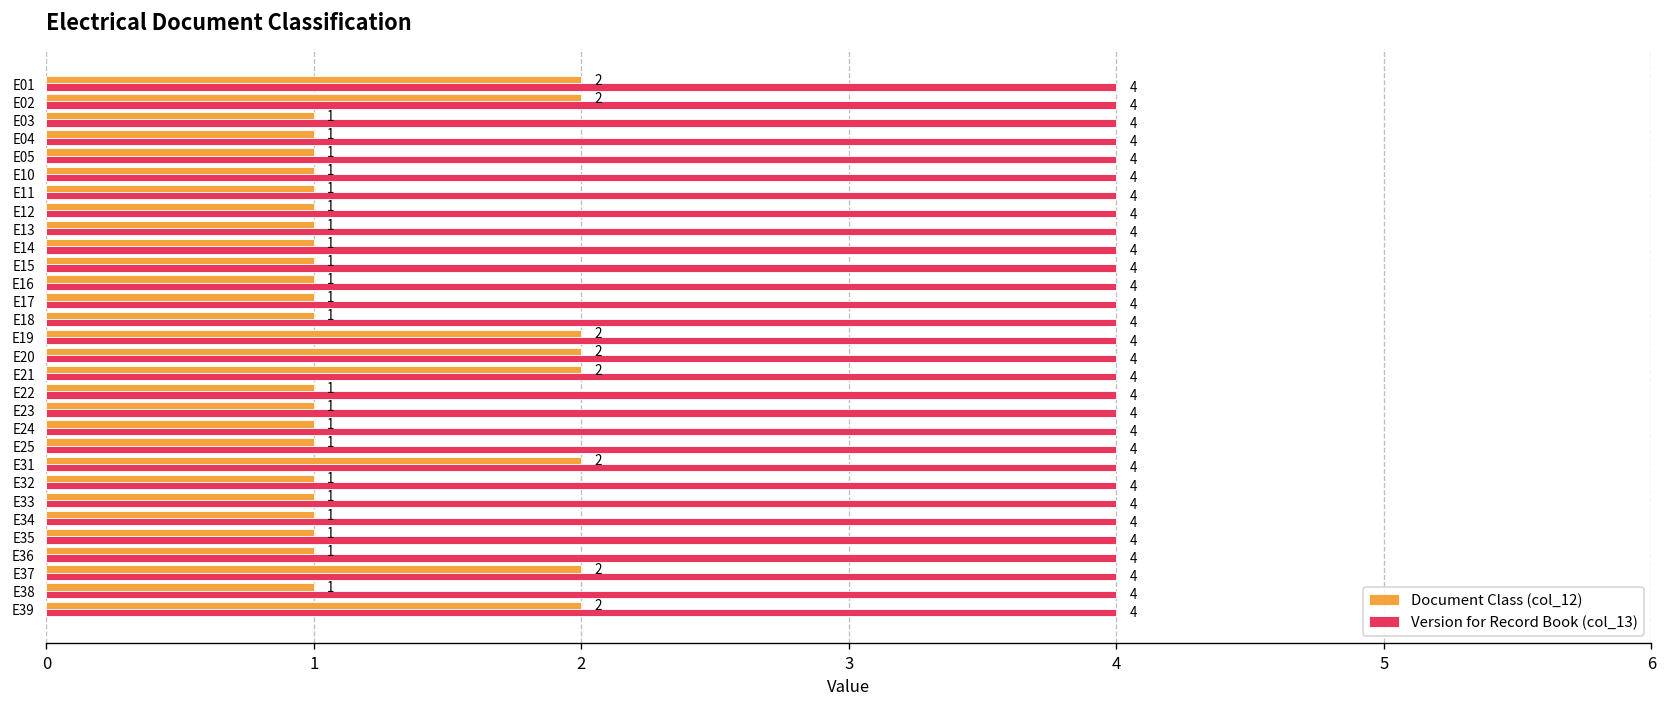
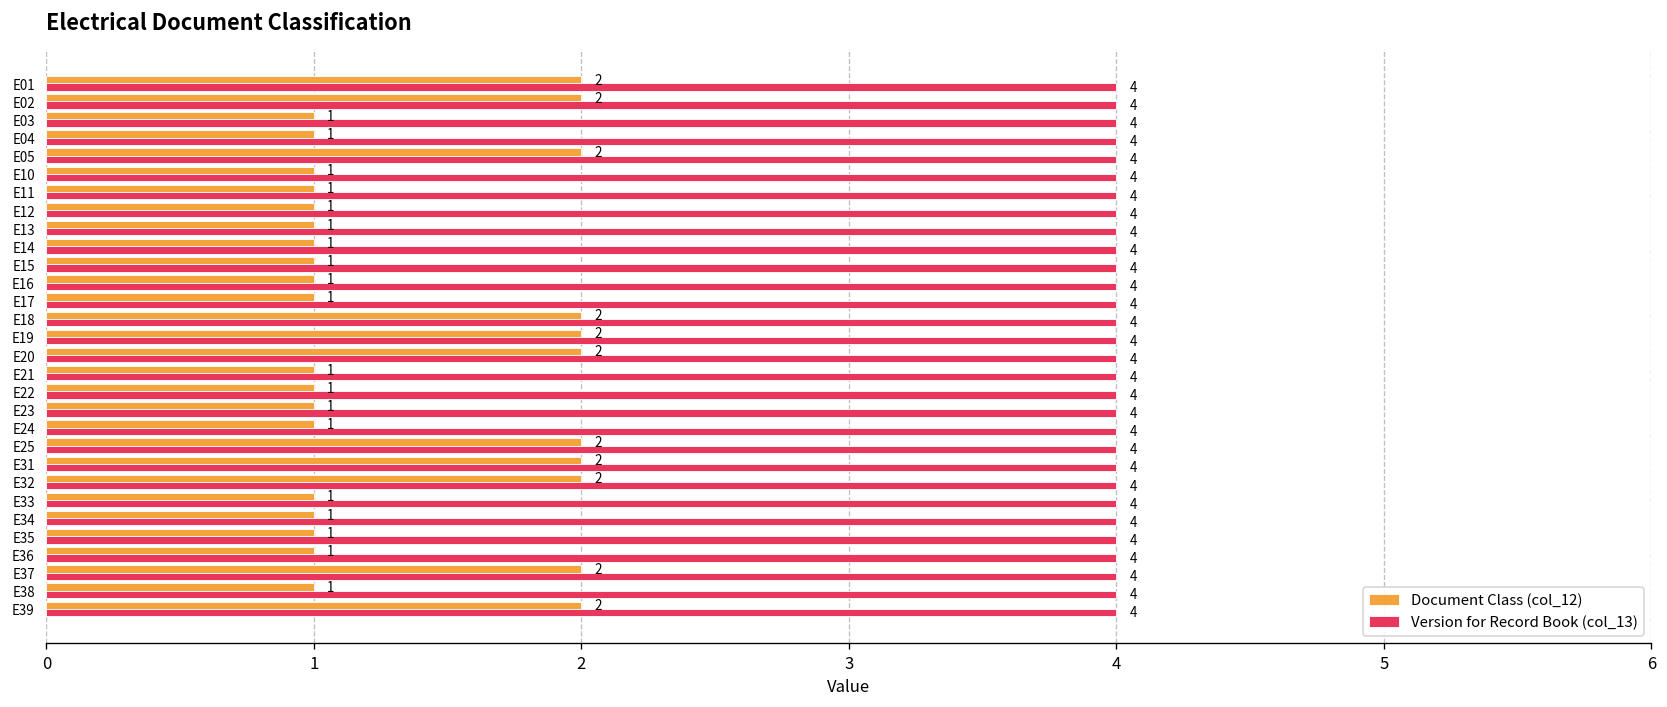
  {
    "Document Class (col_12)": {
      "E01": 2,
      "E02": 2,
      "E03": 1,
      "E04": 1,
-     "E05": 1,
+     "E05": 2,
      "E10": 1,
      "E11": 1,
      "E12": 1,
      "E13": 1,
      "E14": 1,
      "E15": 1,
      "E16": 1,
      "E17": 1,
-     "E18": 1,
+     "E18": 2,
      "E19": 2,
      "E20": 2,
-     "E21": 2,
+     "E21": 1,
      "E22": 1,
      "E23": 1,
      "E24": 1,
-     "E25": 1,
+     "E25": 2,
      "E31": 2,
-     "E32": 1,
+     "E32": 2,
      "E33": 1,
      "E34": 1,
      "E35": 1,
      "E36": 1,
      "E37": 2,
      "E38": 1,
      "E39": 2
    },
    "Version for Record Book (col_13)": {
      "E01": 4,
      "E02": 4,
      "E03": 4,
      "E04": 4,
      "E05": 4,
      "E10": 4,
      "E11": 4,
      "E12": 4,
      "E13": 4,
      "E14": 4,
      "E15": 4,
      "E16": 4,
      "E17": 4,
      "E18": 4,
      "E19": 4,
      "E20": 4,
      "E21": 4,
      "E22": 4,
      "E23": 4,
      "E24": 4,
      "E25": 4,
      "E31": 4,
      "E32": 4,
      "E33": 4,
      "E34": 4,
      "E35": 4,
      "E36": 4,
      "E37": 4,
      "E38": 4,
      "E39": 4
    }
  }
